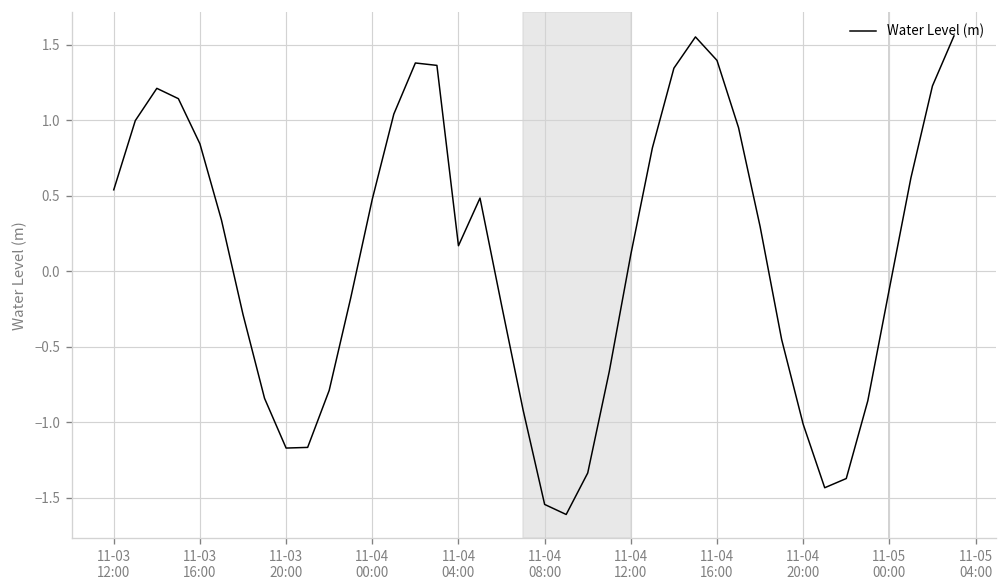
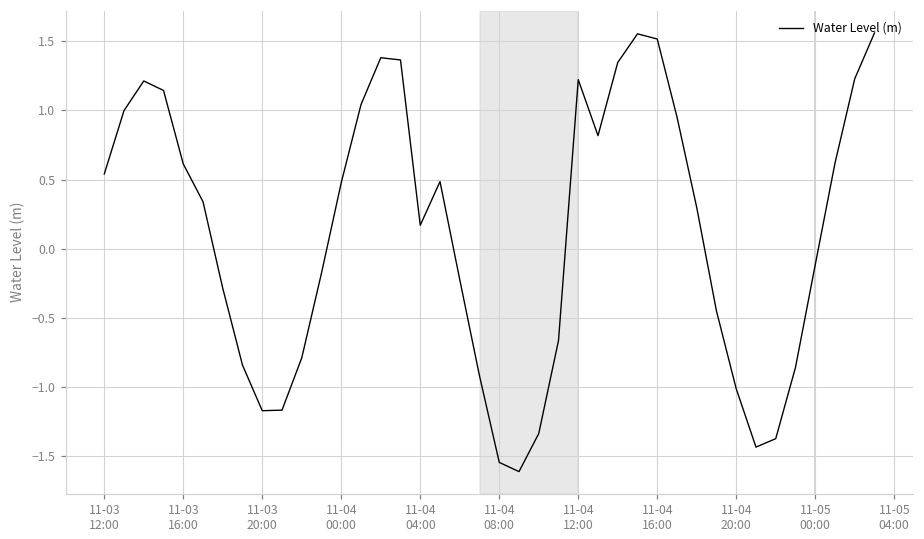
  {
    "11-03 12:00": 0.54,
-   "11-03 16:00": 0.84,
+   "11-03 16:00": 0.61,
    "11-03 20:00": -1.17,
    "11-04 00:00": 0.48,
    "11-04 04:00": 0.17,
    "11-04 08:00": -1.54,
-   "11-04 12:00": 0.11,
-   "11-04 16:00": 1.40,
+   "11-04 12:00": 1.22,
+   "11-04 16:00": 1.52,
    "11-04 20:00": -1.01,
    "11-05 00:00": -0.12
  }
